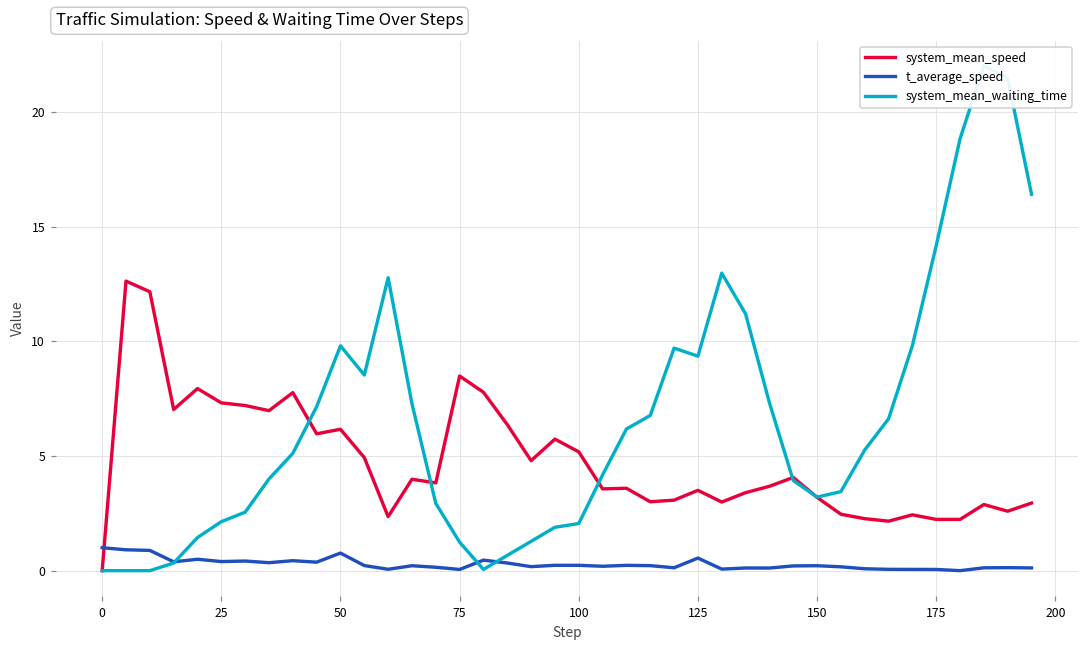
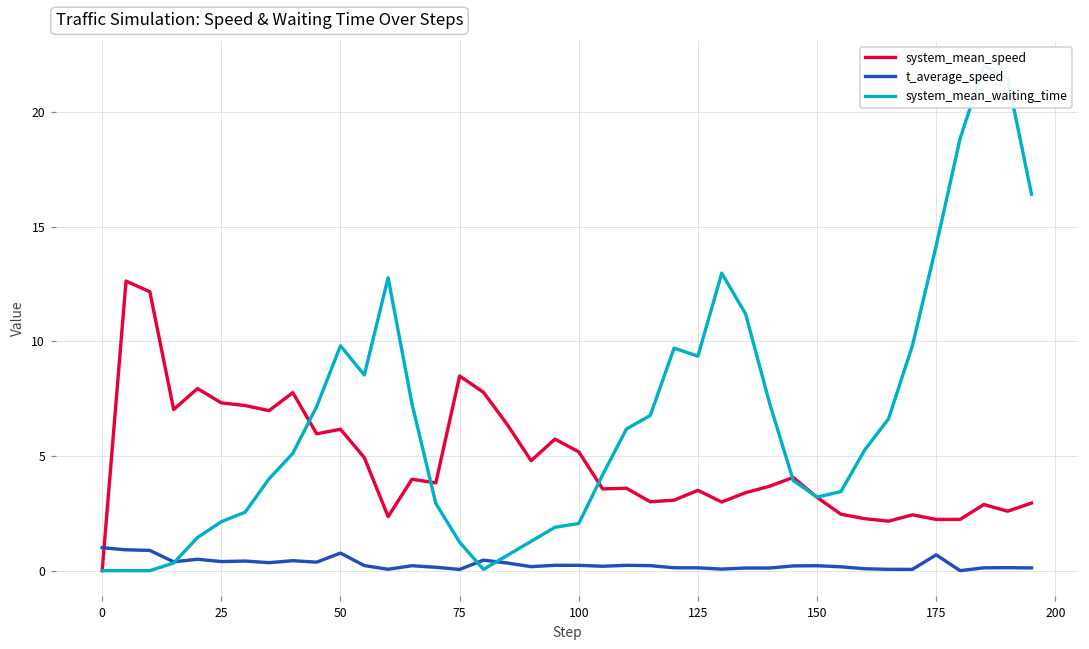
  {
    "system_mean_speed": {
      "25": 7.3,
      "50": 6.2,
      "75": 8.5,
      "100": 5.2,
      "125": 3.5,
      "175": 2.2
    },
    "t_average_speed": {
      "0": 1.0,
      "25": 0.4,
      "50": 0.8,
      "75": 0.1,
      "100": 0.2,
-     "125": 0.5,
+     "125": 0.1,
      "150": 0.2,
-     "175": 0.1
+     "175": 0.7
    },
    "system_mean_waiting_time": {
      "25": 2.1,
      "50": 9.8,
      "75": 1.2,
      "100": 2.1,
      "125": 9.4,
      "175": 14.2
    }
  }
